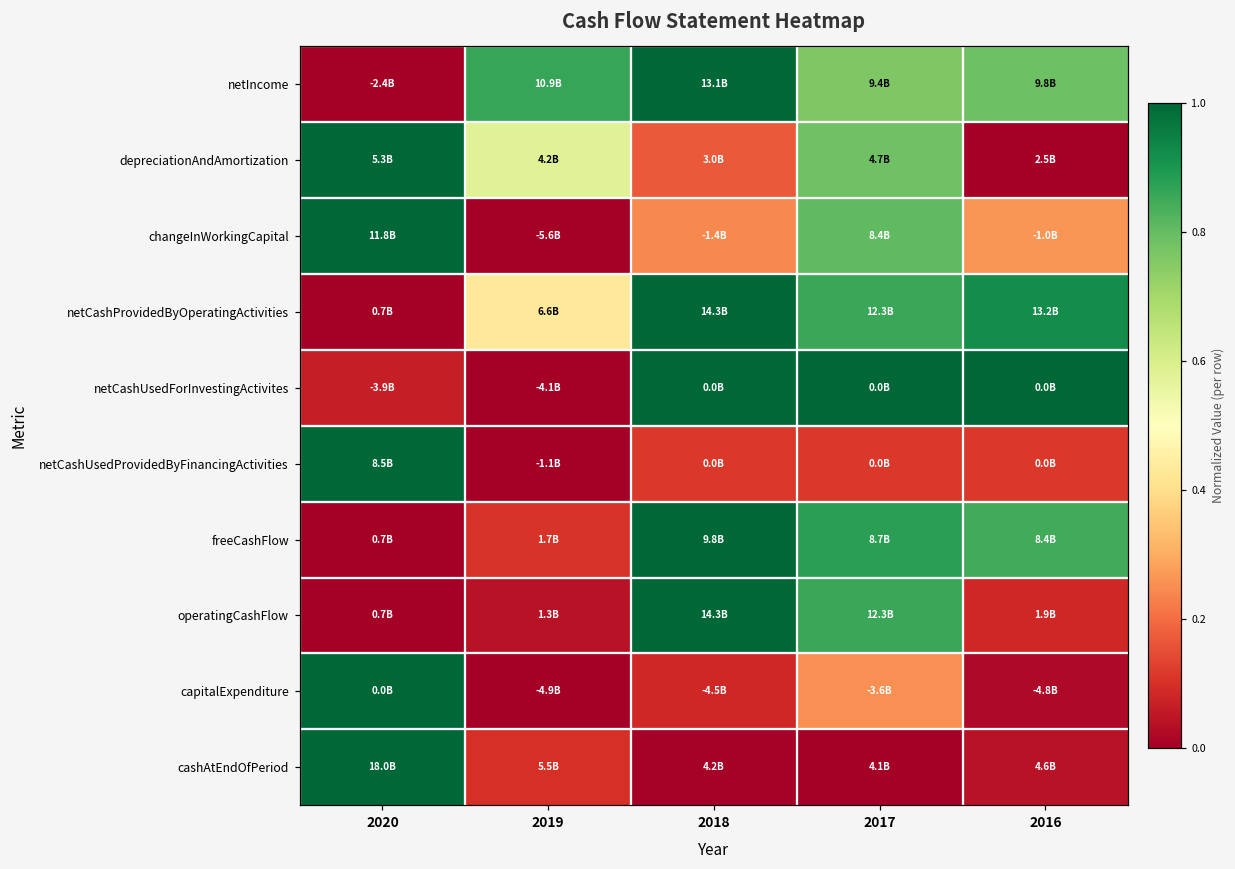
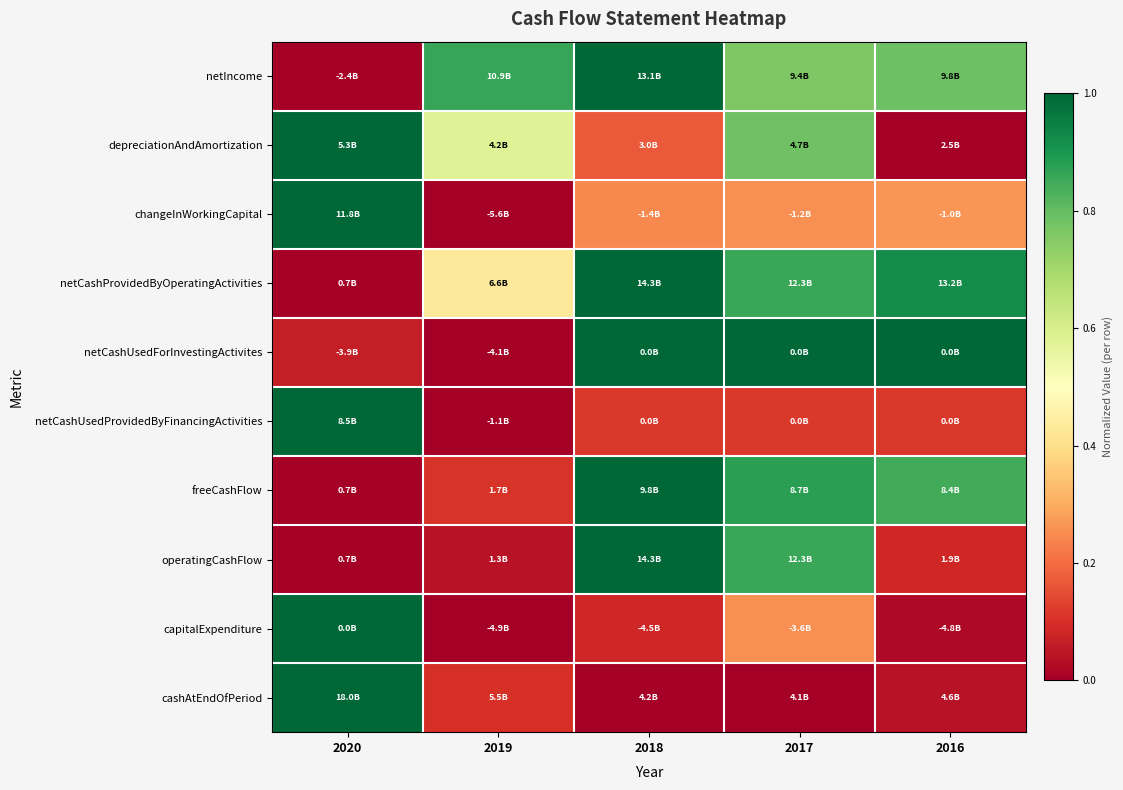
  {
    "netIncome": {
      "2020": "-2.4B",
      "2019": "10.9B",
      "2018": "13.1B",
      "2017": "9.4B",
      "2016": "9.8B"
    },
    "depreciationAndAmortization": {
      "2020": "5.3B",
      "2019": "4.2B",
      "2018": "3.0B",
      "2017": "4.7B",
      "2016": "2.5B"
    },
    "changeInWorkingCapital": {
      "2020": "11.8B",
      "2019": "-5.6B",
      "2018": "-1.4B",
-     "2017": "8.4B",
+     "2017": "-1.2B",
      "2016": "-1.0B"
    },
    "netCashProvidedByOperatingActivities": {
      "2020": "0.7B",
      "2019": "6.6B",
      "2018": "14.3B",
      "2017": "12.3B",
      "2016": "13.2B"
    },
    "netCashUsedForInvestingActivites": {
      "2020": "-3.9B",
      "2019": "-4.1B",
      "2018": "0.0B",
      "2017": "0.0B",
      "2016": "0.0B"
    },
    "netCashUsedProvidedByFinancingActivities": {
      "2020": "8.5B",
      "2019": "-1.1B",
      "2018": "0.0B",
      "2017": "0.0B",
      "2016": "0.0B"
    },
    "freeCashFlow": {
      "2020": "0.7B",
      "2019": "1.7B",
      "2018": "9.8B",
      "2017": "8.7B",
      "2016": "8.4B"
    },
    "operatingCashFlow": {
      "2020": "0.7B",
      "2019": "1.3B",
      "2018": "14.3B",
      "2017": "12.3B",
      "2016": "1.9B"
    },
    "capitalExpenditure": {
      "2020": "0.0B",
      "2019": "-4.9B",
      "2018": "-4.5B",
      "2017": "-3.6B",
      "2016": "-4.8B"
    },
    "cashAtEndOfPeriod": {
      "2020": "18.0B",
      "2019": "5.5B",
      "2018": "4.2B",
      "2017": "4.1B",
      "2016": "4.6B"
    }
  }
